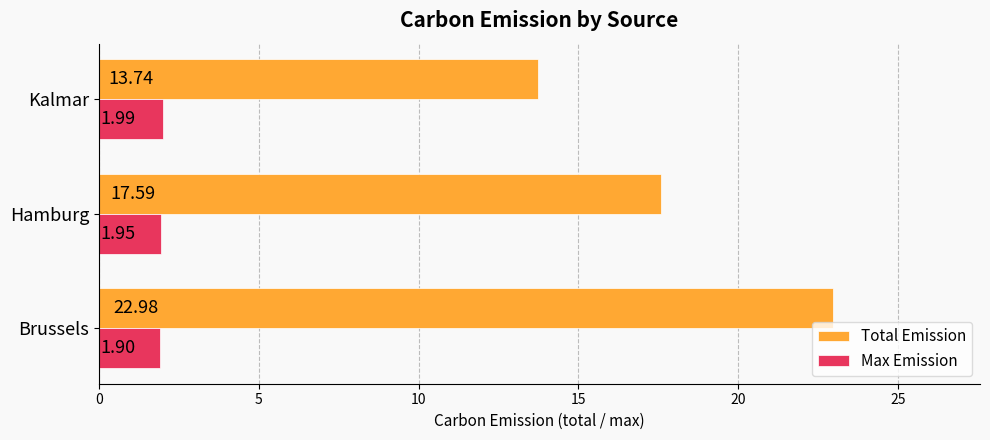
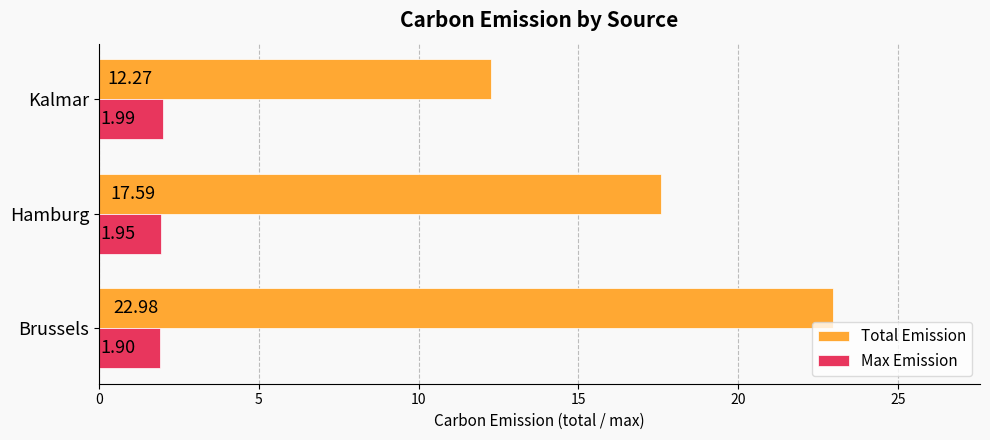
  {
    "Total Emission": {
-     "Kalmar": 13.74,
+     "Kalmar": 12.27,
      "Hamburg": 17.59,
      "Brussels": 22.98
    },
    "Max Emission": {
      "Kalmar": 1.99,
      "Hamburg": 1.95,
      "Brussels": 1.90
    }
  }
